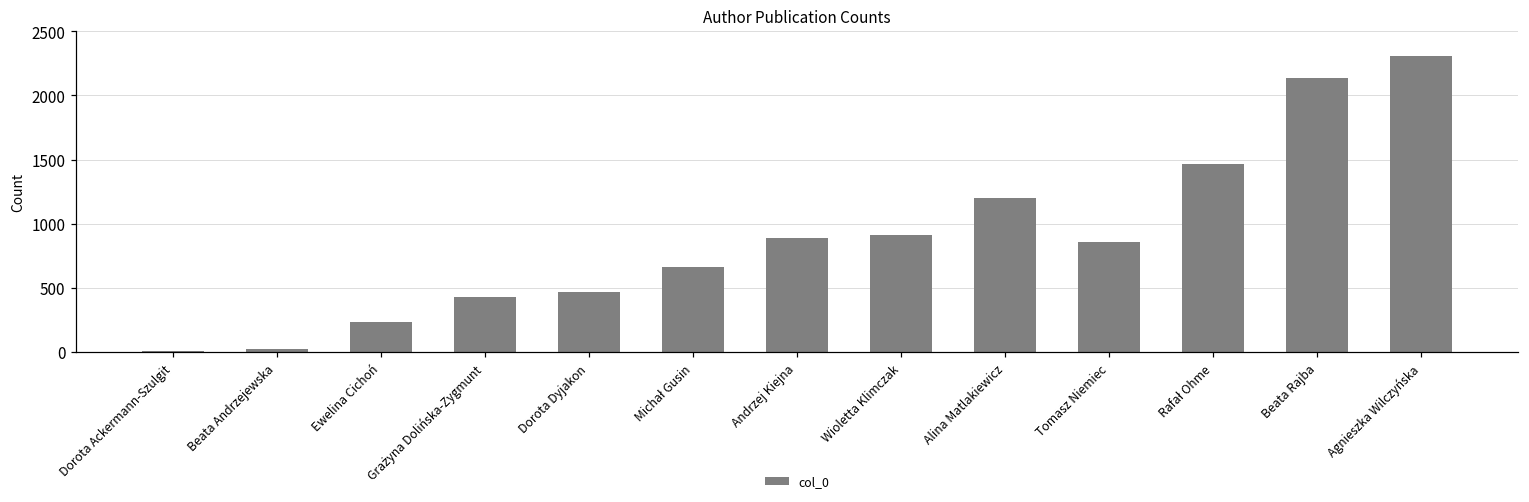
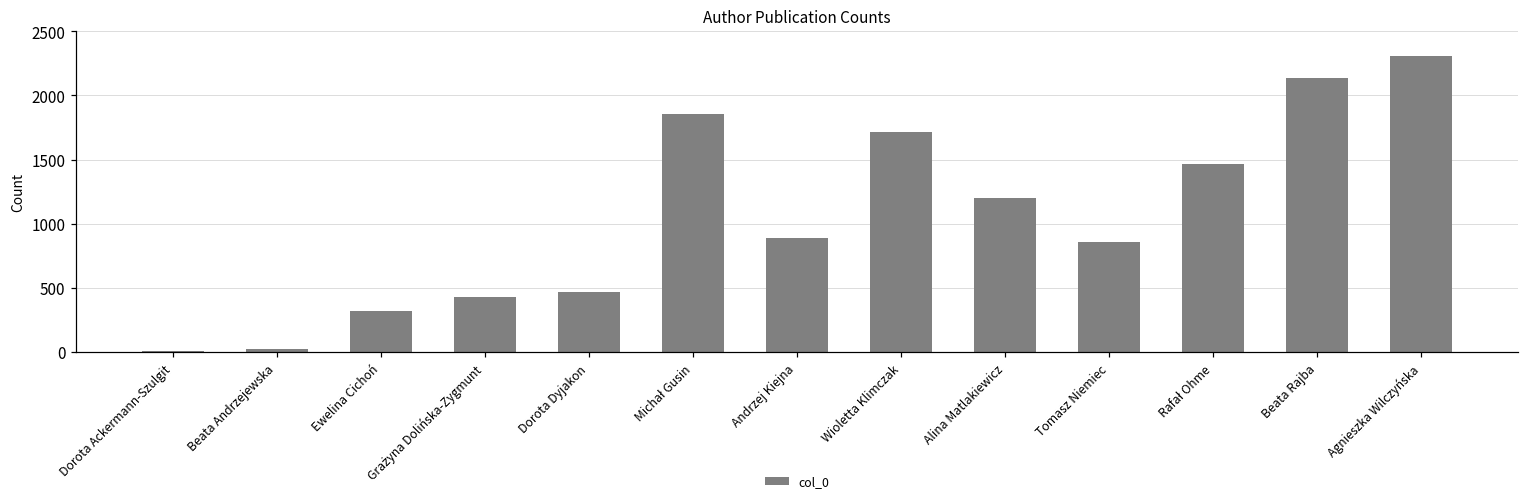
  {
-   "Ewelina Cichoń": 230,
+   "Ewelina Cichoń": 320,
    "Grażyna Dolińska-Zygmunt": 430,
    "Dorota Dyjakon": 470,
-   "Michał Gusin": 670,
+   "Michał Gusin": 1850,
    "Andrzej Kiejna": 890,
-   "Wioletta Klimczak": 910,
+   "Wioletta Klimczak": 1720,
    "Alina Matlakiewicz": 1200,
    "Tomasz Niemiec": 860,
    "Rafał Ohme": 1470,
    "Beata Rajba": 2140,
    "Agnieszka Wilczyńska": 2310
  }
